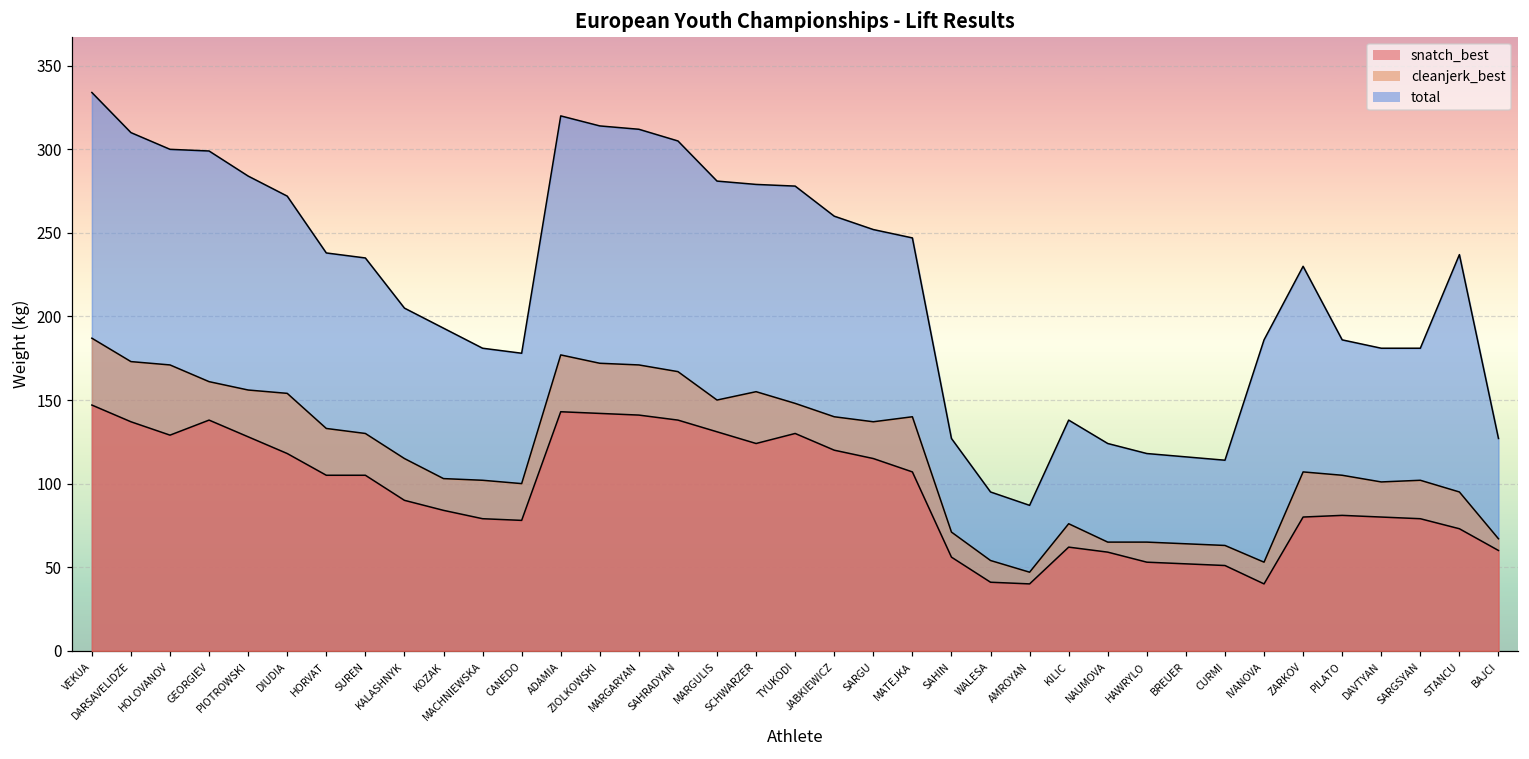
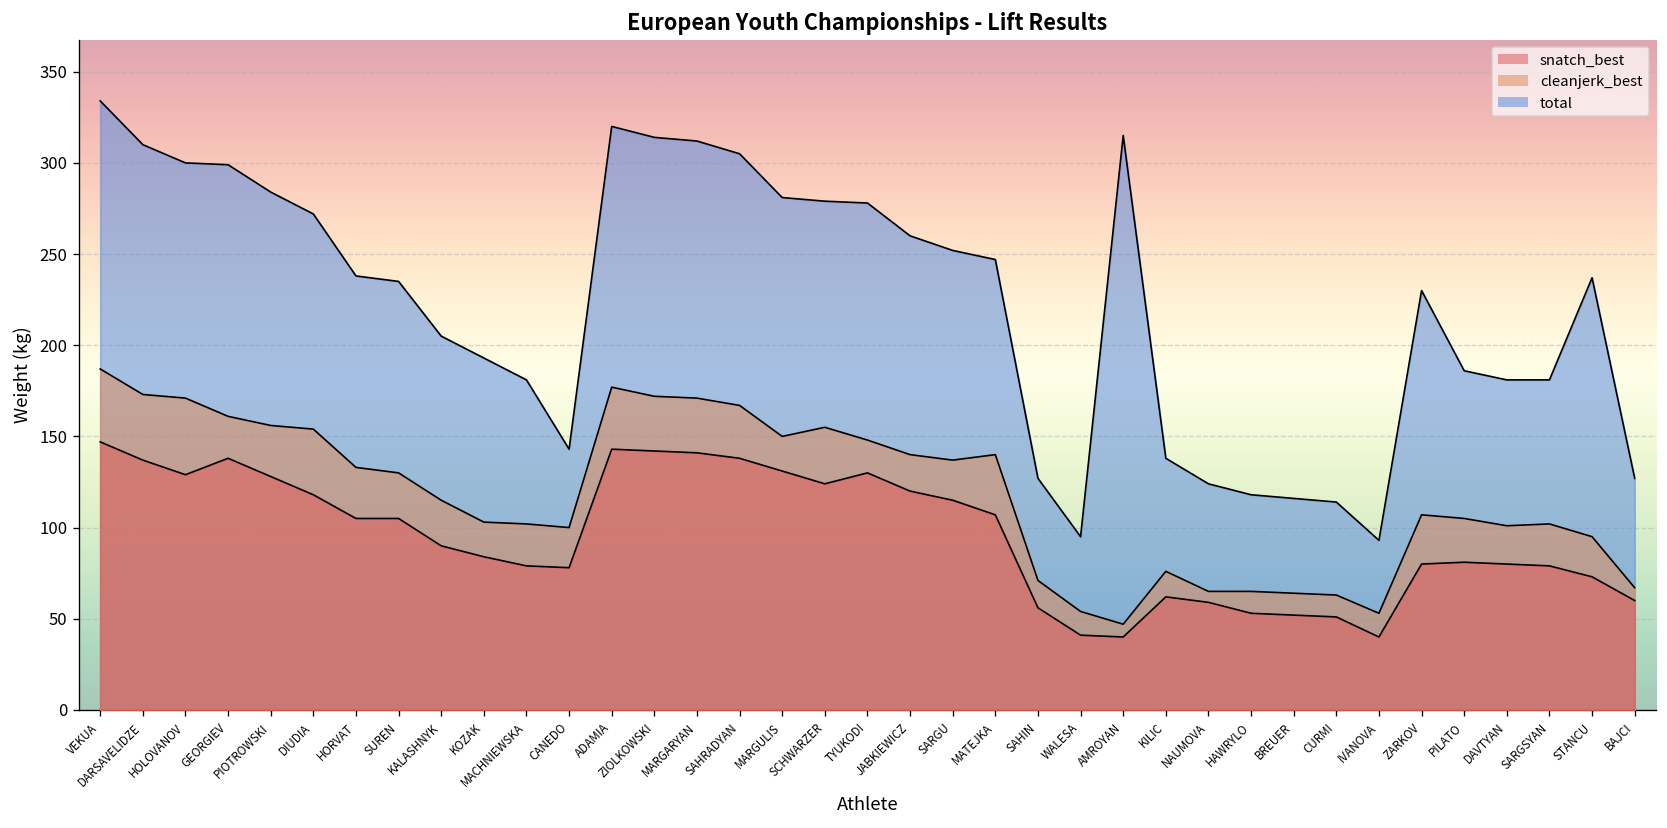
  {
    "total": {
      "VEKUA": 334,
      "DARSAVELIDZE": 310,
      "HOLOVANOV": 300,
      "GEORGIEV": 299,
      "PIOTROWSKI": 284,
      "DIUDIA": 272,
      "HORVAT": 238,
      "SUREN": 235,
      "KALASHNYK": 205,
      "KOZAK": 193,
      "MACHNIEWSKA": 181,
-     "CANEDO": 178,
+     "CANEDO": 143,
      "ADAMIA": 320,
      "ZIOLKOWSKI": 314,
      "MARGARYAN": 312,
      "SAHRADYAN": 305,
      "MARGULIS": 281,
      "SCHWARZER": 279,
      "TYUKODI": 278,
      "JABKIEWICZ": 260,
      "SARGU": 252,
      "MATEJKA": 247,
      "SAHIN": 127,
      "WALESA": 95,
-     "AMROYAN": 87,
+     "AMROYAN": 315,
      "KILIC": 138,
      "NAUMOVA": 124,
      "HAWRYLO": 118,
      "BREUER": 116,
      "CURMI": 114,
-     "IVANOVA": 186,
+     "IVANOVA": 93,
      "ZARKOV": 230,
      "PILATO": 186,
      "DAVTYAN": 181,
      "SARGSYAN": 181,
      "STANCU": 237,
      "BAJCI": 127
    }
  }
